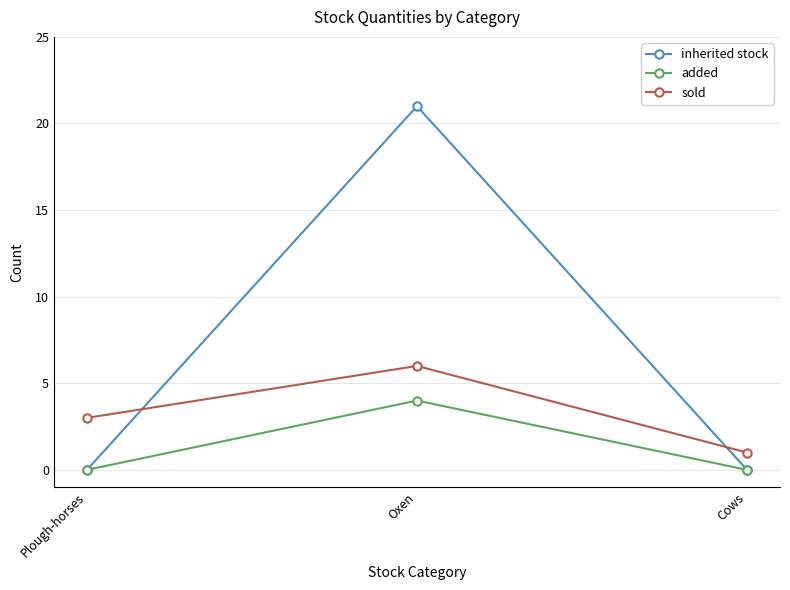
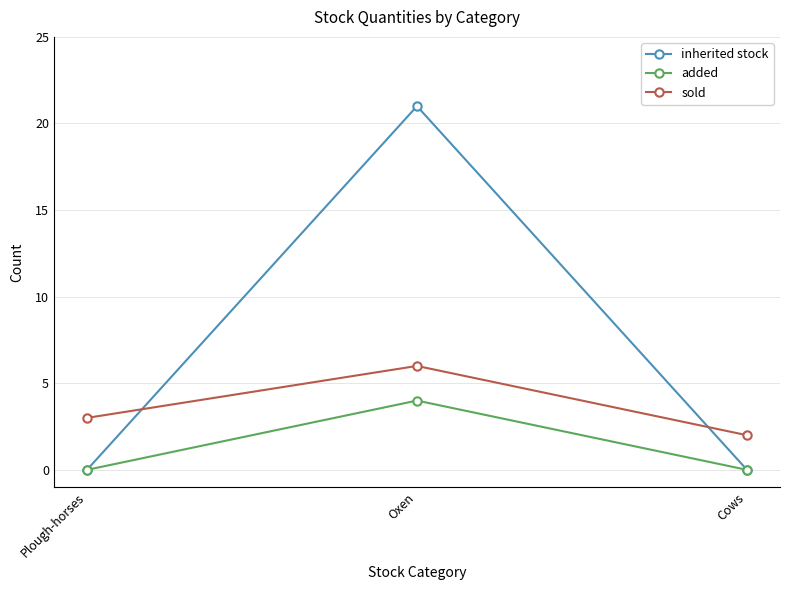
  {
    "inherited stock": {
      "Oxen": 21
    },
    "added": {
      "Oxen": 4
    },
    "sold": {
      "Plough-horses": 3,
      "Oxen": 6,
-     "Cows": 1
+     "Cows": 2
    }
  }
